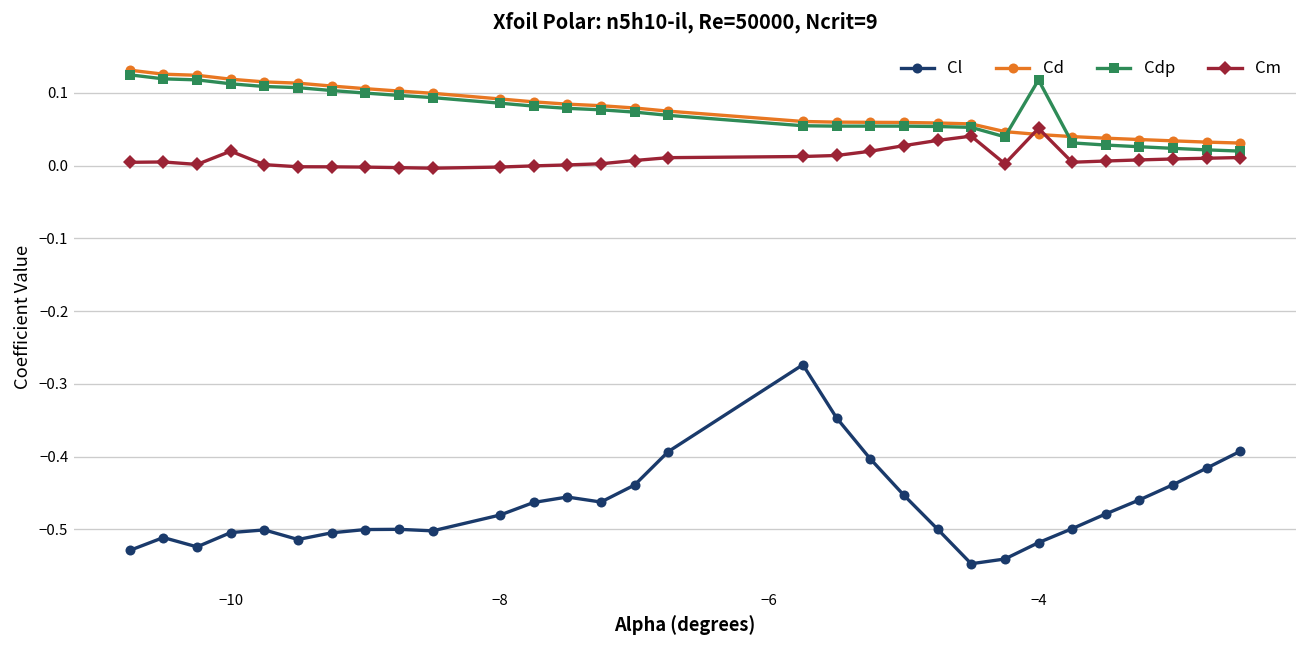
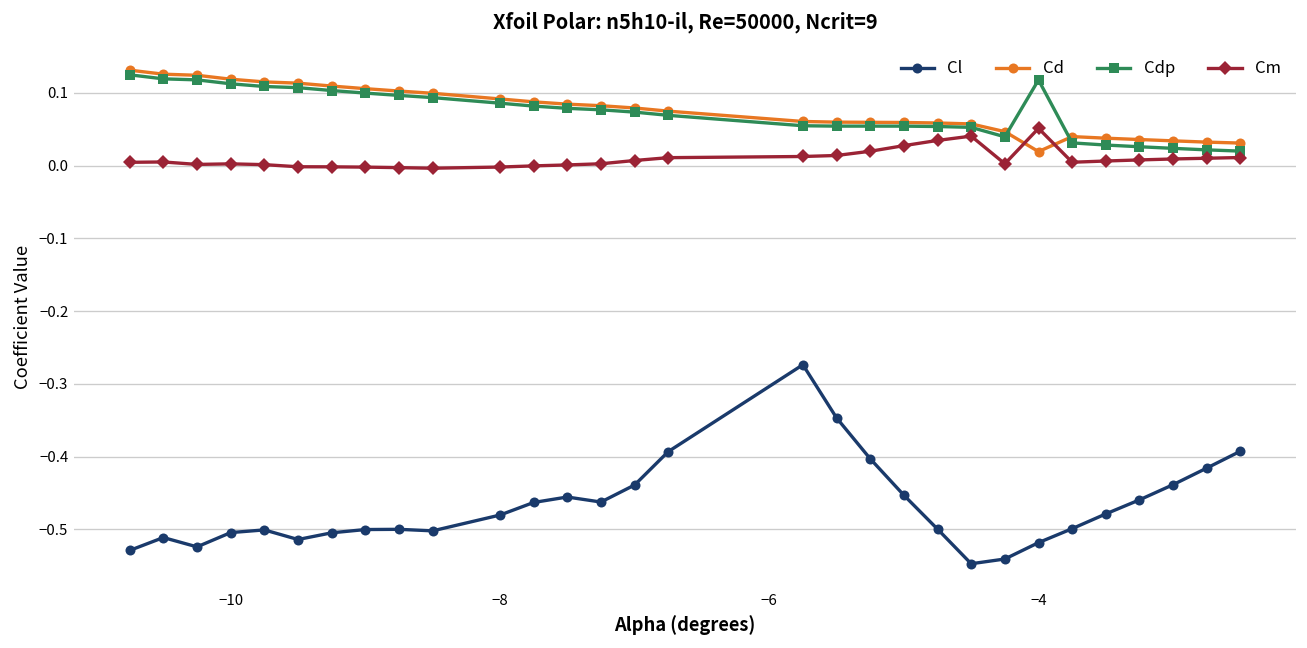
  {
    "Cl": {
      "−10": -0.50,
      "−8": -0.48,
      "−4": -0.52
    },
    "Cd": {
      "−10": 0.12,
      "−8": 0.09,
-     "−4": 0.04
+     "−4": 0.02
    },
    "Cdp": {
      "−10": 0.11,
      "−8": 0.09,
      "−4": 0.12
    },
    "Cm": {
-     "−10": 0.02,
+     "−10": 0.00,
      "−8": 0.00,
      "−4": 0.05
    }
  }
